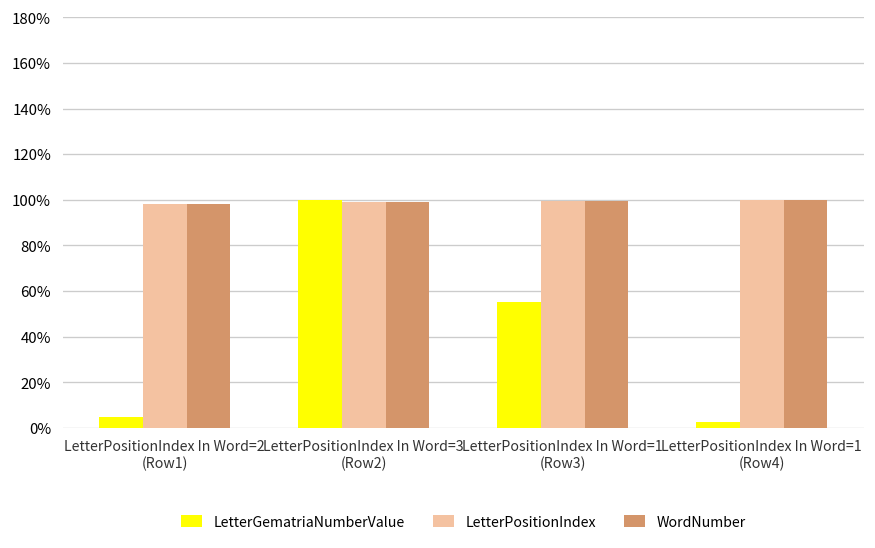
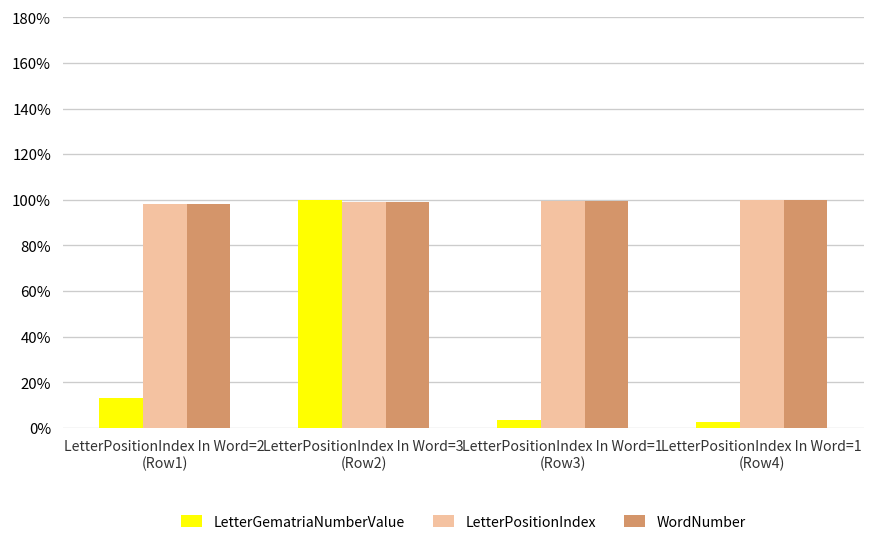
  {
    "LetterGematriaNumberValue": {
-     "LetterPositionIndex In Word=2 (Row1)": "5%",
+     "LetterPositionIndex In Word=2 (Row1)": "13%",
      "LetterPositionIndex In Word=3 (Row2)": "100%",
-     "LetterPositionIndex In Word=1 (Row3)": "55%",
+     "LetterPositionIndex In Word=1 (Row3)": "3%",
      "LetterPositionIndex In Word=1 (Row4)": "3%"
    },
    "LetterPositionIndex": {
      "LetterPositionIndex In Word=2 (Row1)": "98%",
      "LetterPositionIndex In Word=3 (Row2)": "99%",
      "LetterPositionIndex In Word=1 (Row3)": "99%",
      "LetterPositionIndex In Word=1 (Row4)": "100%"
    },
    "WordNumber": {
      "LetterPositionIndex In Word=2 (Row1)": "98%",
      "LetterPositionIndex In Word=3 (Row2)": "99%",
      "LetterPositionIndex In Word=1 (Row3)": "99%",
      "LetterPositionIndex In Word=1 (Row4)": "100%"
    }
  }
